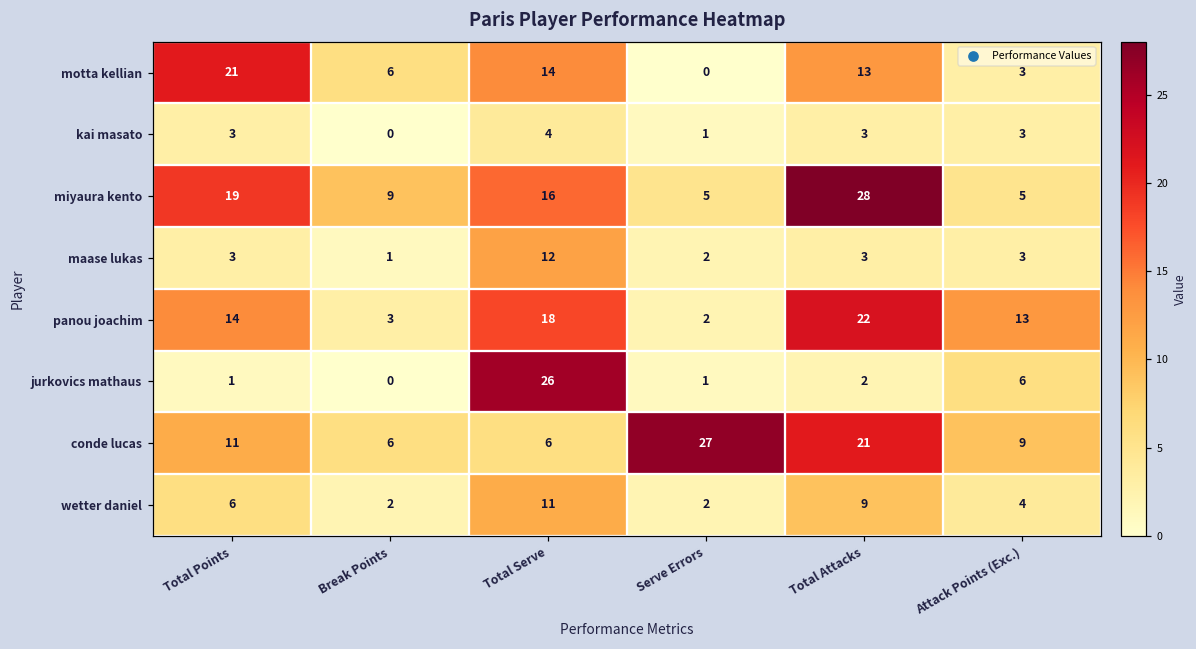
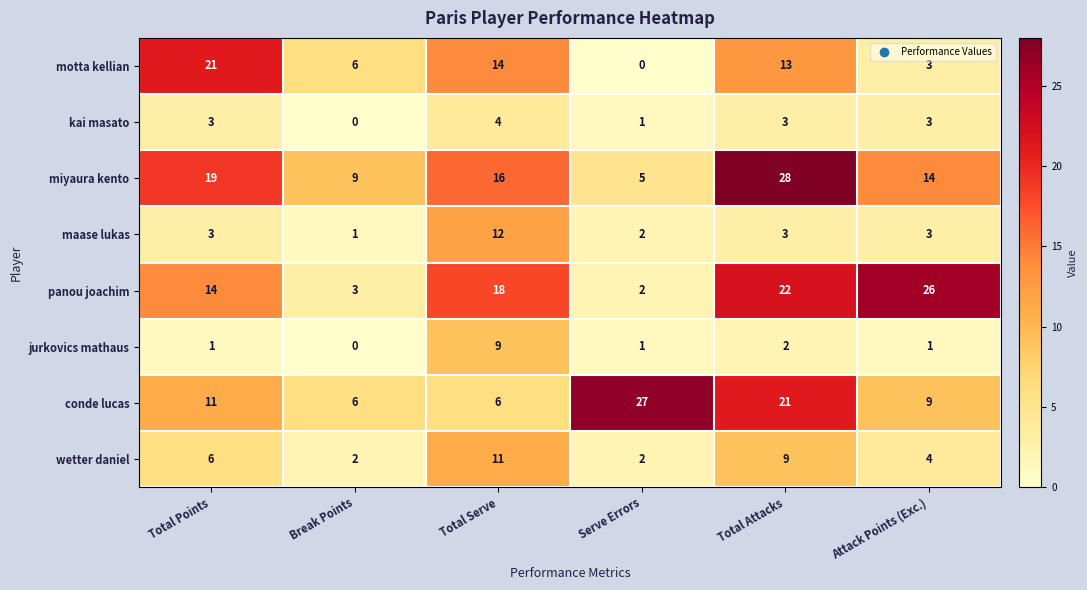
  {
    "motta kellian": {
      "Total Points": 21,
      "Break Points": 6,
      "Total Serve": 14,
      "Serve Errors": 0,
      "Total Attacks": 13
    },
    "kai masato": {
      "Total Points": 3,
      "Break Points": 0,
      "Total Serve": 4,
      "Serve Errors": 1,
      "Total Attacks": 3,
      "Attack Points (Exc.)": 3
    },
    "miyaura kento": {
      "Total Points": 19,
      "Break Points": 9,
      "Total Serve": 16,
      "Serve Errors": 5,
      "Total Attacks": 28,
-     "Attack Points (Exc.)": 5
+     "Attack Points (Exc.)": 14
    },
    "maase lukas": {
      "Total Points": 3,
      "Break Points": 1,
      "Total Serve": 12,
      "Serve Errors": 2,
      "Total Attacks": 3,
      "Attack Points (Exc.)": 3
    },
    "panou joachim": {
      "Total Points": 14,
      "Break Points": 3,
      "Total Serve": 18,
      "Serve Errors": 2,
      "Total Attacks": 22,
-     "Attack Points (Exc.)": 13
+     "Attack Points (Exc.)": 26
    },
    "jurkovics mathaus": {
      "Total Points": 1,
      "Break Points": 0,
-     "Total Serve": 26,
+     "Total Serve": 9,
      "Serve Errors": 1,
      "Total Attacks": 2,
-     "Attack Points (Exc.)": 6
+     "Attack Points (Exc.)": 1
    },
    "conde lucas": {
      "Total Points": 11,
      "Break Points": 6,
      "Total Serve": 6,
      "Serve Errors": 27,
      "Total Attacks": 21,
      "Attack Points (Exc.)": 9
    },
    "wetter daniel": {
      "Total Points": 6,
      "Break Points": 2,
      "Total Serve": 11,
      "Serve Errors": 2,
      "Total Attacks": 9,
      "Attack Points (Exc.)": 4
    }
  }
